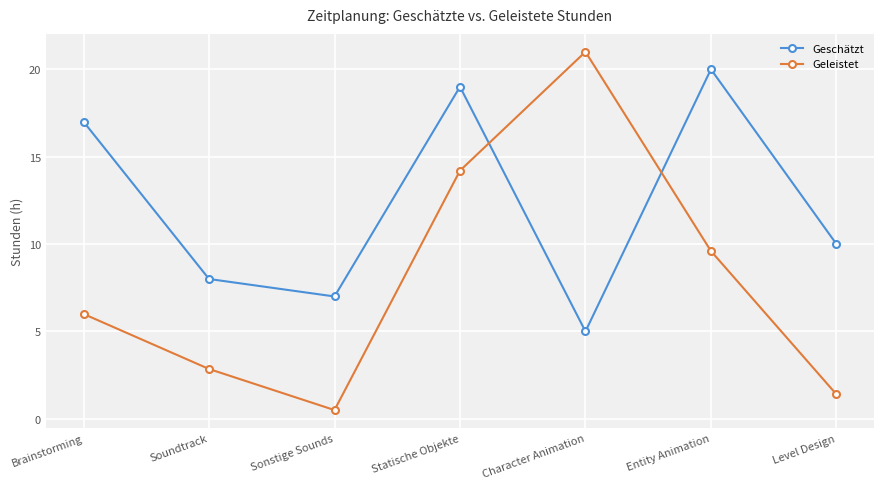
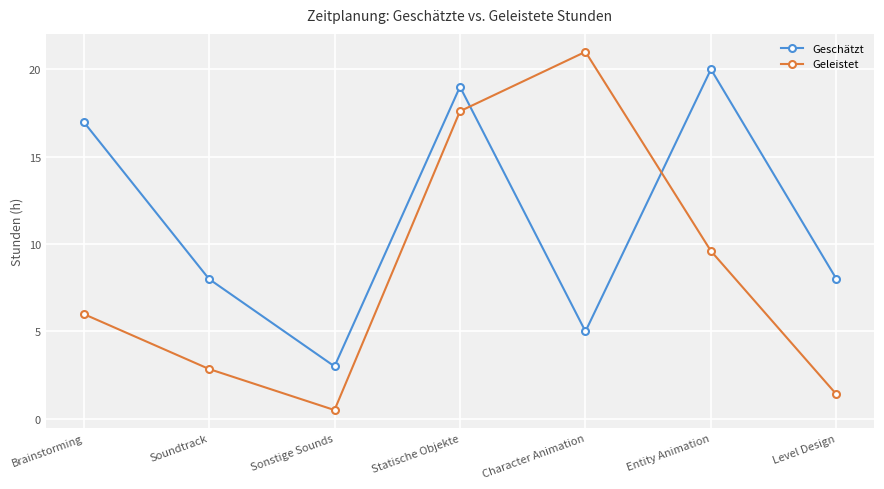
  {
    "Geschätzt": {
      "Brainstorming": 17,
      "Soundtrack": 8,
-     "Sonstige Sounds": 7,
+     "Sonstige Sounds": 3,
      "Statische Objekte": 19,
      "Character Animation": 5,
      "Entity Animation": 20,
-     "Level Design": 10
+     "Level Design": 8
    },
    "Geleistet": {
      "Brainstorming": 6.0,
      "Soundtrack": 2.9,
      "Sonstige Sounds": 0.5,
-     "Statische Objekte": 14.2,
+     "Statische Objekte": 17.6,
      "Character Animation": 21.0,
      "Entity Animation": 9.6,
      "Level Design": 1.4
    }
  }
